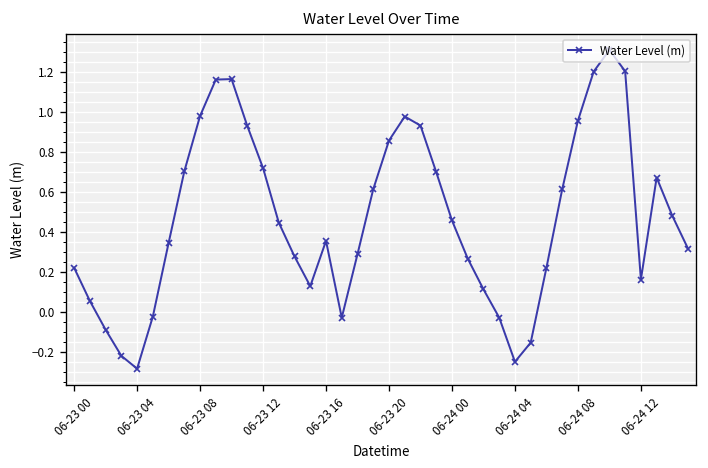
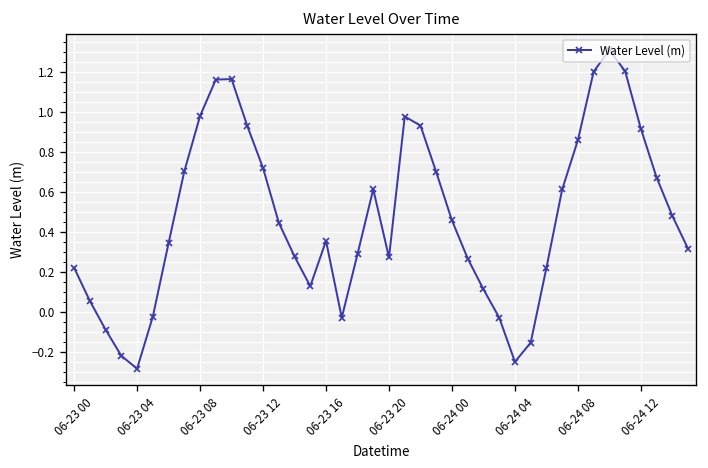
  {
    "06-23 00": 0.22,
    "06-23 04": -0.28,
    "06-23 08": 0.98,
    "06-23 12": 0.72,
    "06-23 16": 0.35,
-   "06-23 20": 0.86,
+   "06-23 20": 0.27,
    "06-24 00": 0.46,
    "06-24 04": -0.25,
-   "06-24 08": 0.96,
-   "06-24 12": 0.16
+   "06-24 08": 0.86,
+   "06-24 12": 0.91
  }
